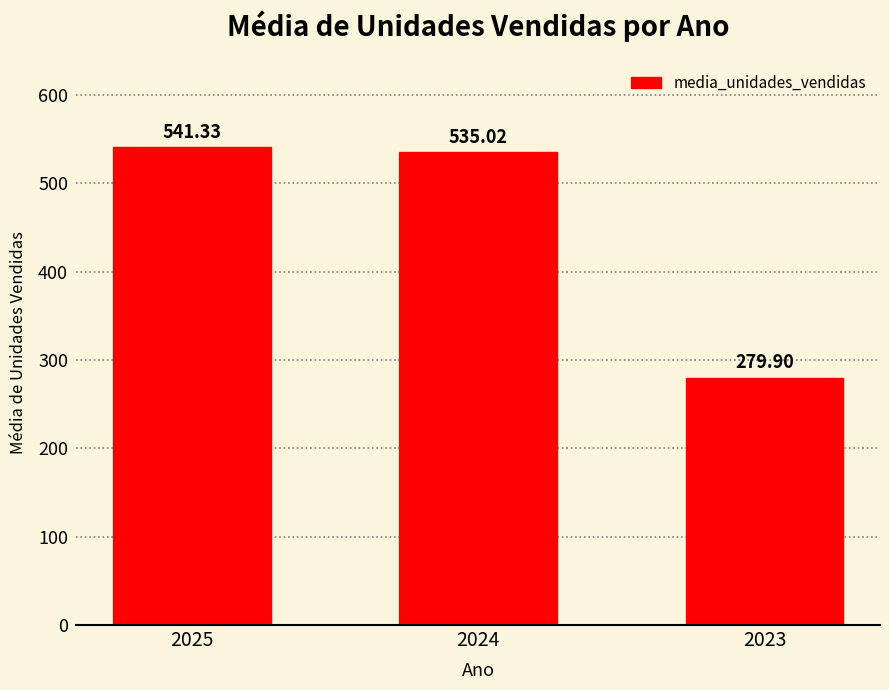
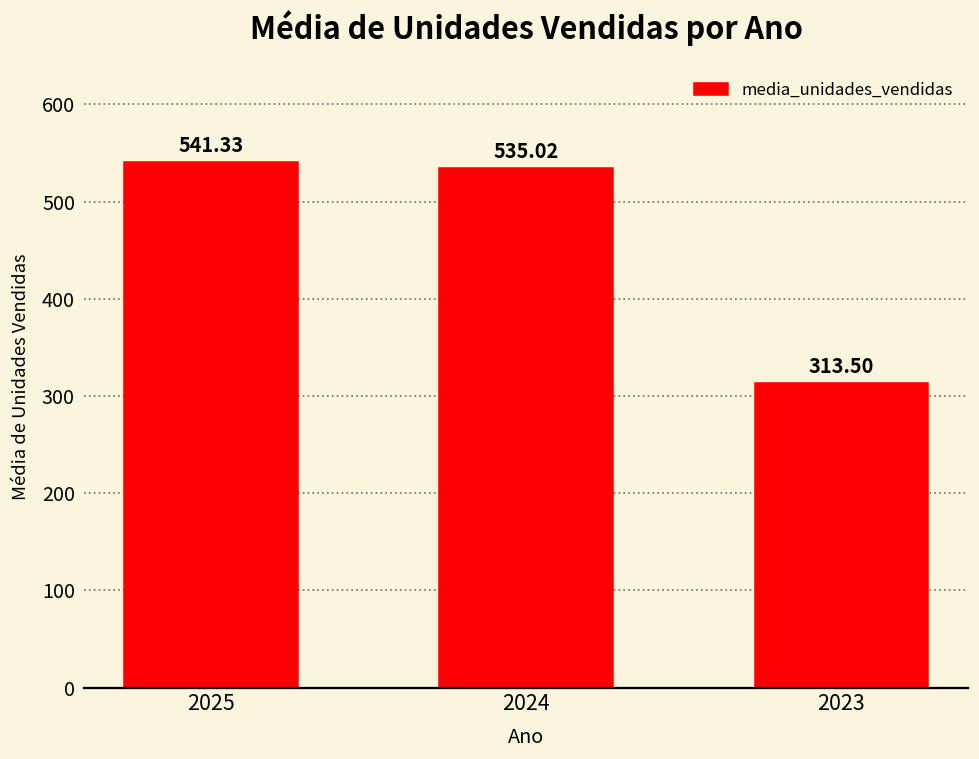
  {
    "2025": 541.33,
    "2024": 535.02,
-   "2023": 279.90
+   "2023": 313.50
  }
